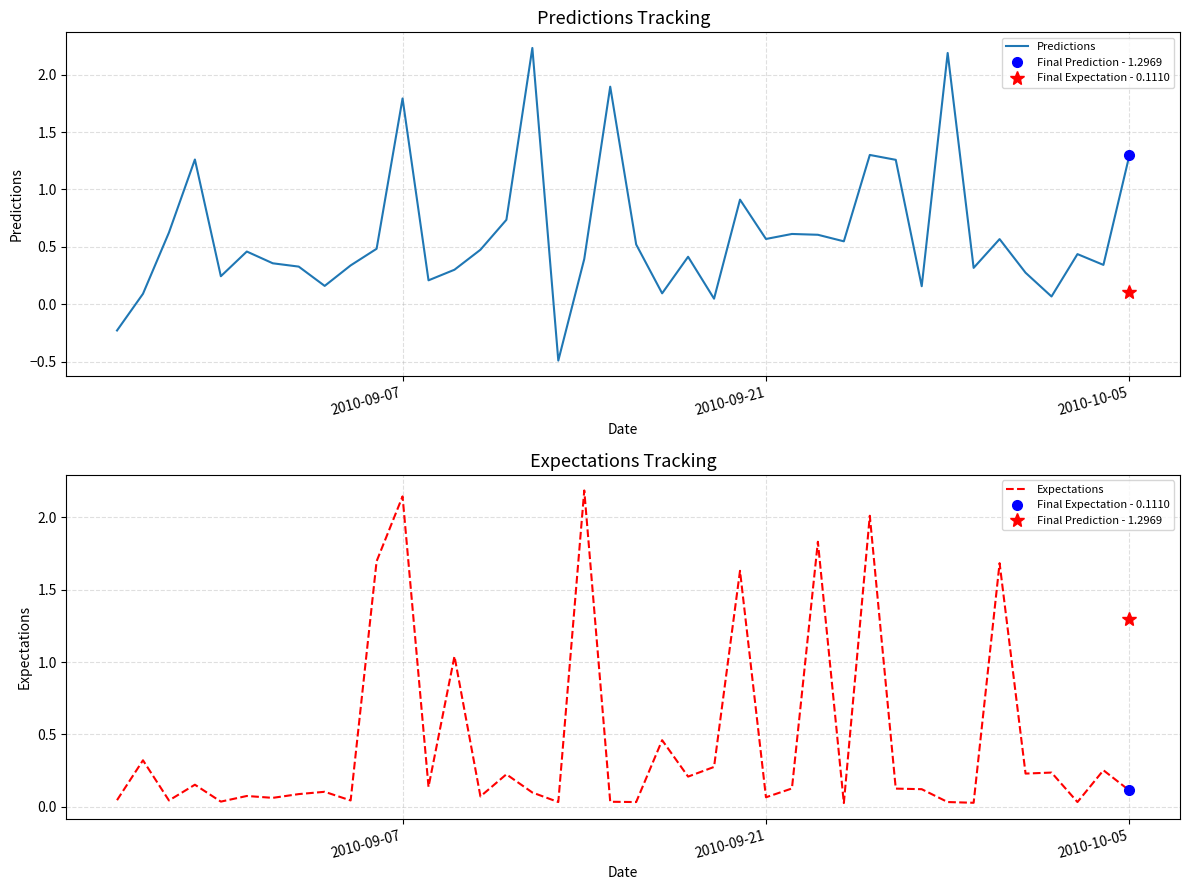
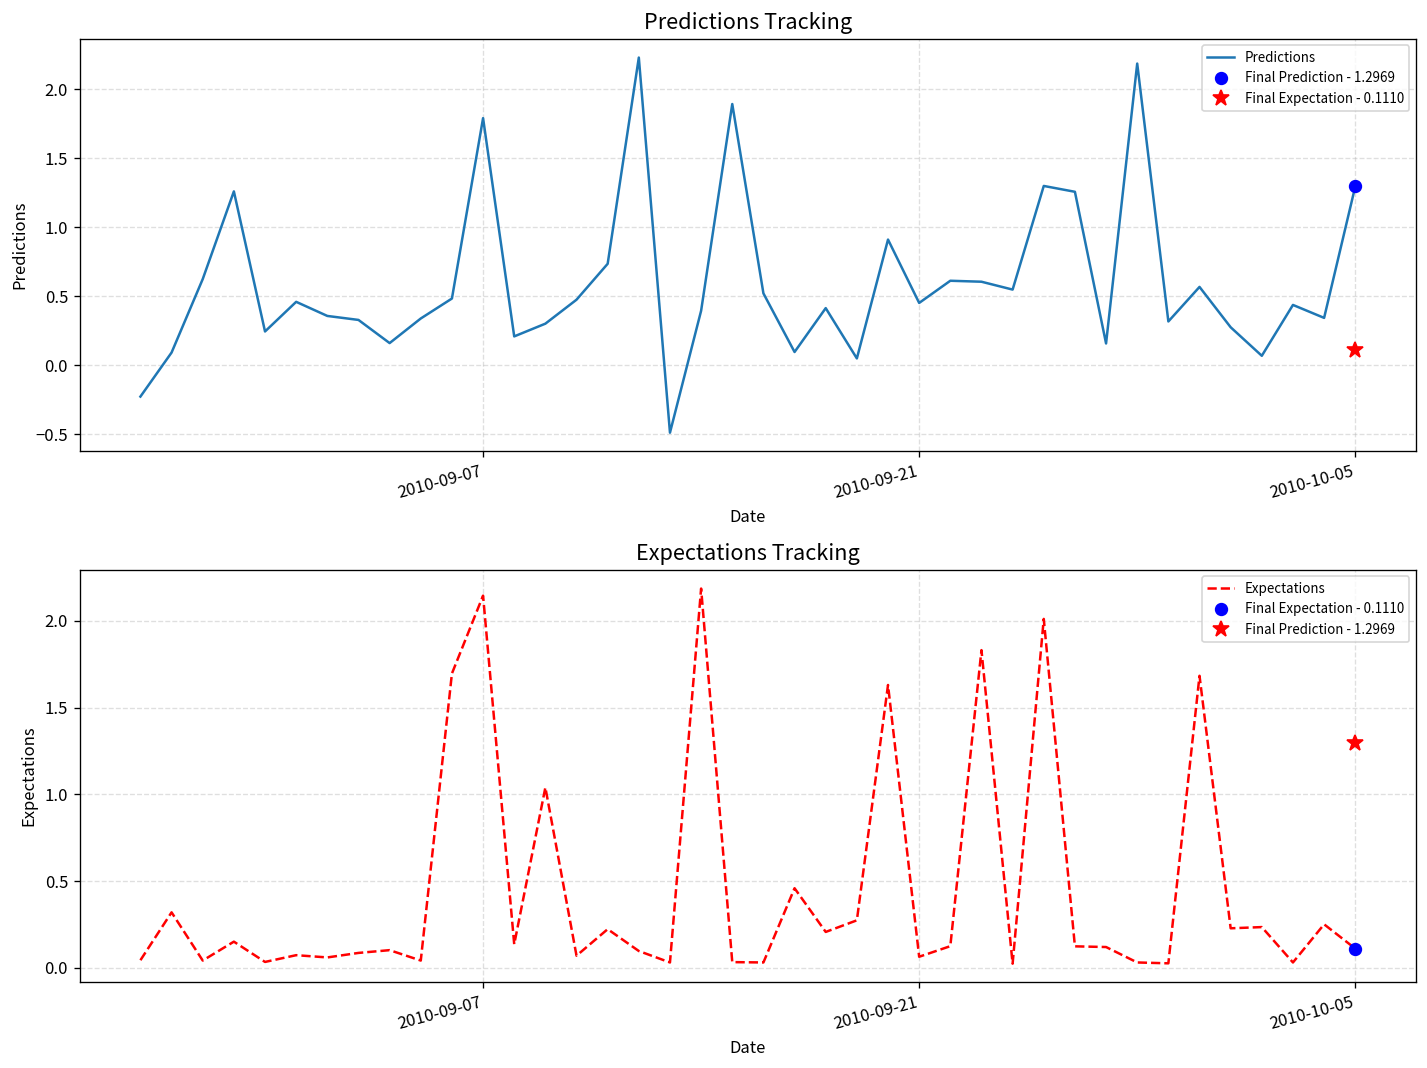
  {
    "Predictions Tracking": {
      "Predictions": {
        "2010-09-07": 1.79,
-       "2010-09-21": 0.57
+       "2010-09-21": 0.45
      }
    }
  }
